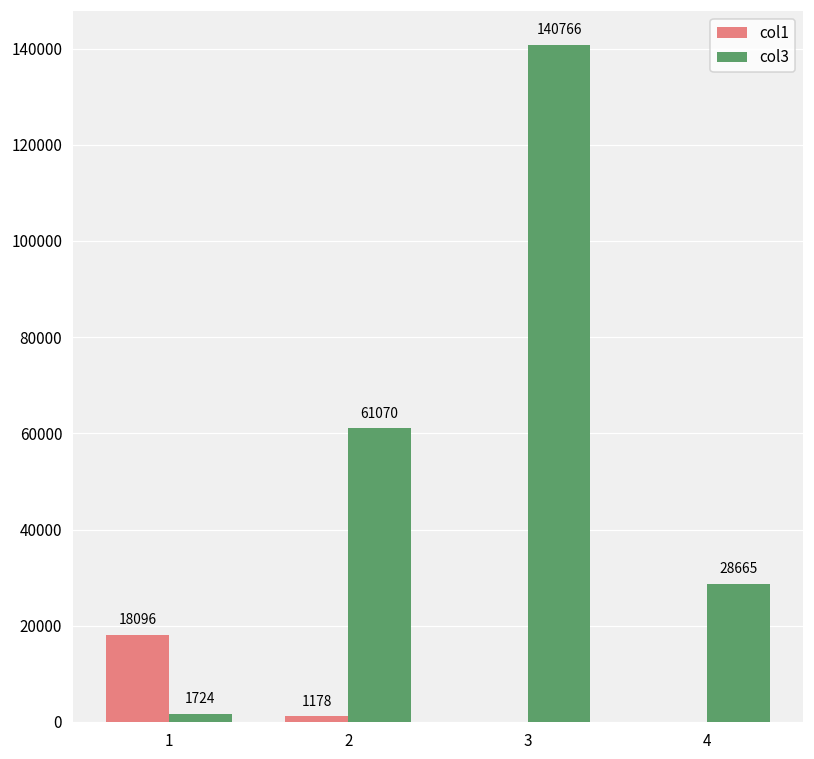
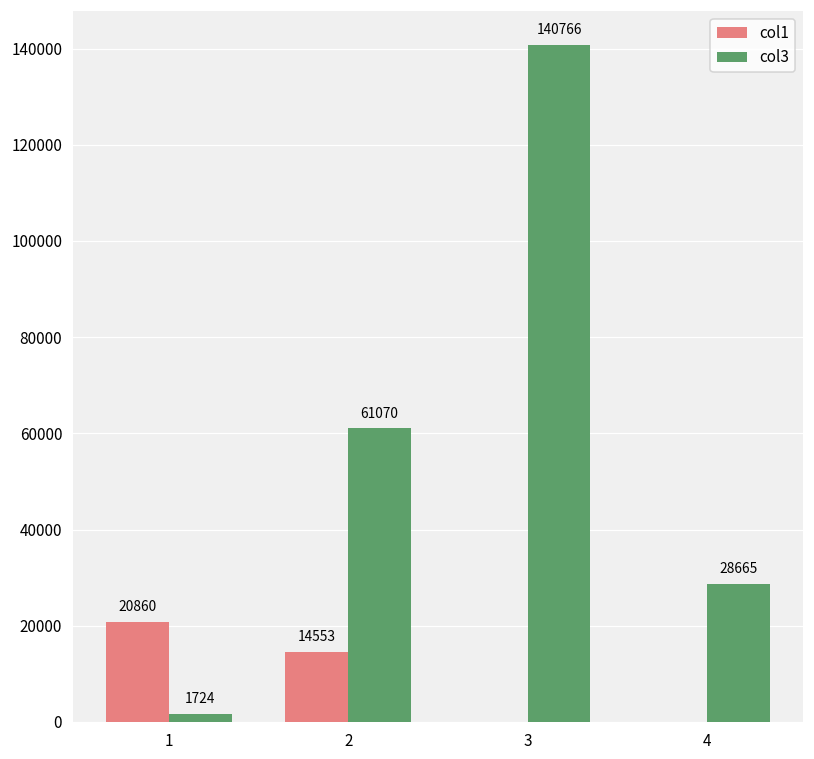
  {
    "col1": {
-     "1": 18096,
-     "2": 1178
+     "1": 20860,
+     "2": 14553
    },
    "col3": {
      "1": 1724,
      "2": 61070,
      "3": 140766,
      "4": 28665
    }
  }
